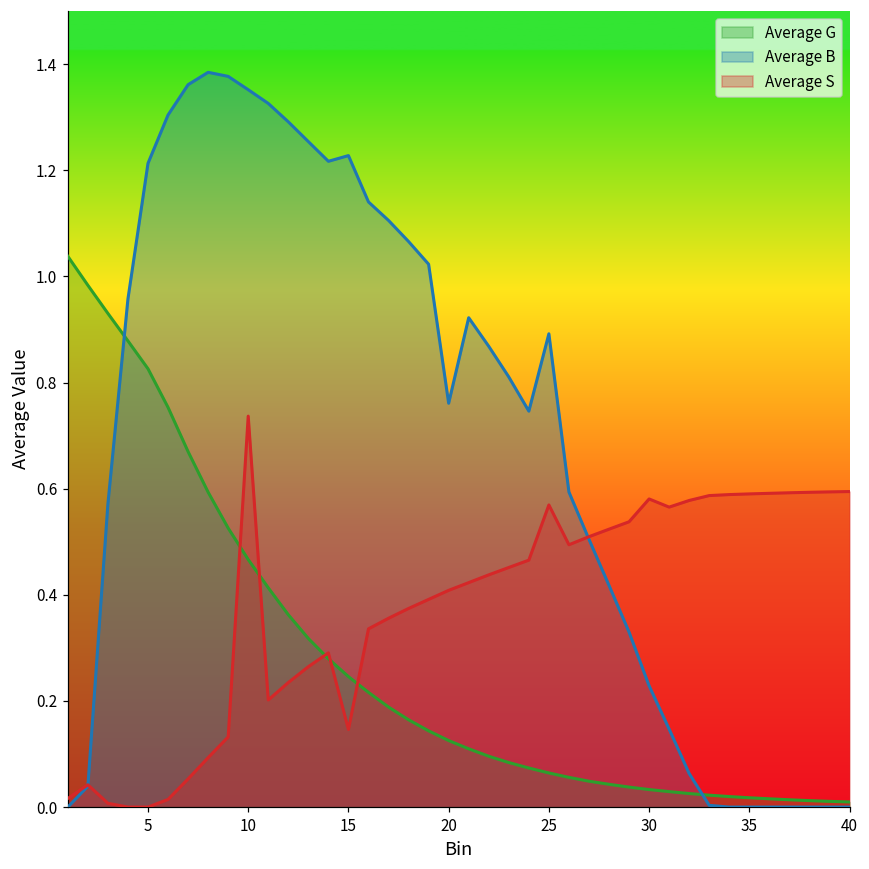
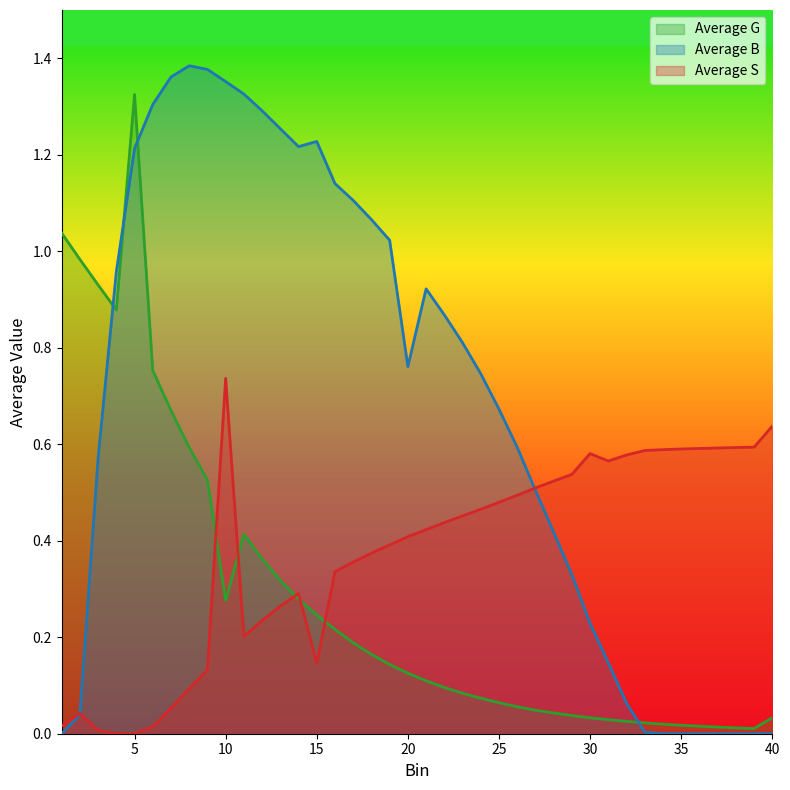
  {
    "Average G": {
-     "5": 0.83,
-     "10": 0.47,
+     "5": 1.32,
+     "10": 0.28,
      "15": 0.25,
      "20": 0.13,
      "25": 0.06,
      "30": 0.03,
      "35": 0.02,
-     "40": 0.01
+     "40": 0.03
    },
    "Average B": {
      "5": 1.21,
      "10": 1.35,
      "15": 1.23,
      "20": 0.76,
-     "25": 0.89,
+     "25": 0.67,
      "30": 0.23,
      "35": 0.00,
      "40": 0.00
    },
    "Average S": {
      "5": 0.00,
      "10": 0.74,
      "15": 0.15,
      "20": 0.41,
-     "25": 0.57,
+     "25": 0.48,
      "30": 0.58,
      "35": 0.59,
-     "40": 0.59
+     "40": 0.64
    }
  }
